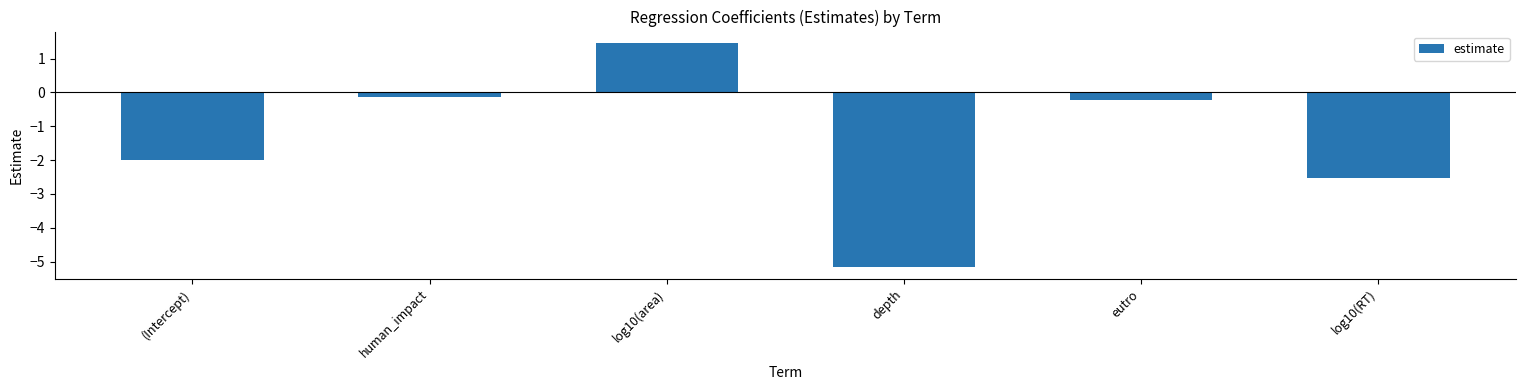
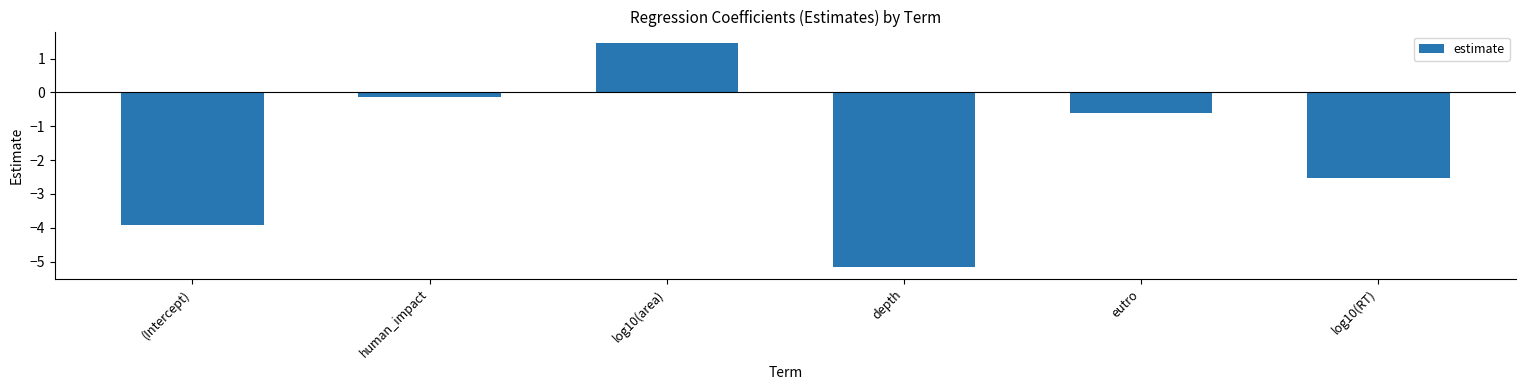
  {
-   "(Intercept)": -2.0,
+   "(Intercept)": -3.9,
    "human_impact": -0.1,
    "log10(area)": 1.5,
    "depth": -5.2,
-   "eutro": -0.2,
+   "eutro": -0.6,
    "log10(RT)": -2.5
  }
